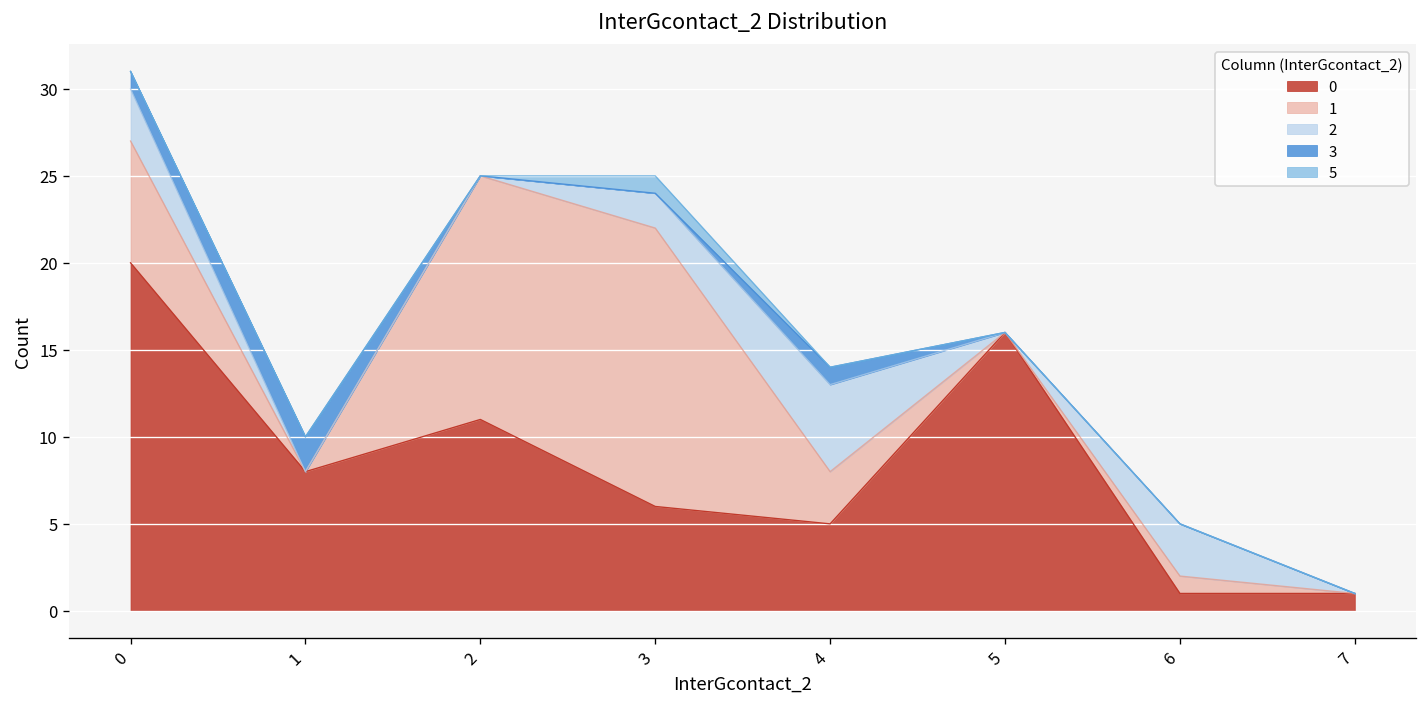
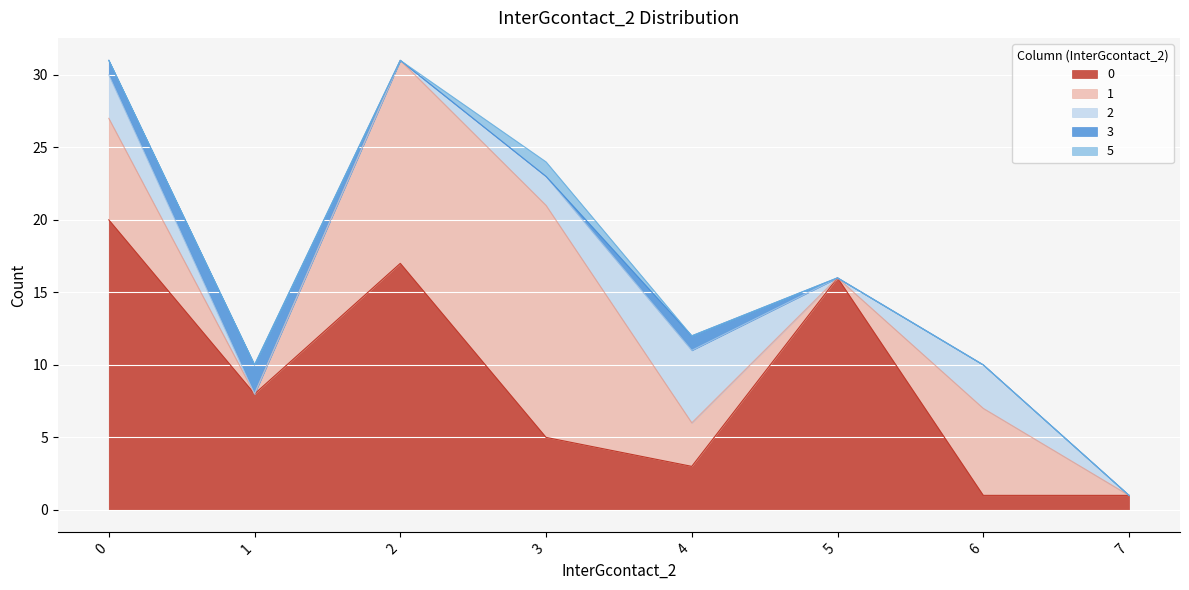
  {
    "0": {
      "0": 20,
-     "2": 11,
-     "3": 6,
-     "4": 5,
+     "2": 17,
+     "3": 5,
+     "4": 3,
      "6": 1
    },
    "1": {
      "0": 7,
      "3": 16,
      "4": 3,
-     "6": 1
+     "6": 6
    },
    "2": {
      "0": 3,
      "4": 5
    }
  }
